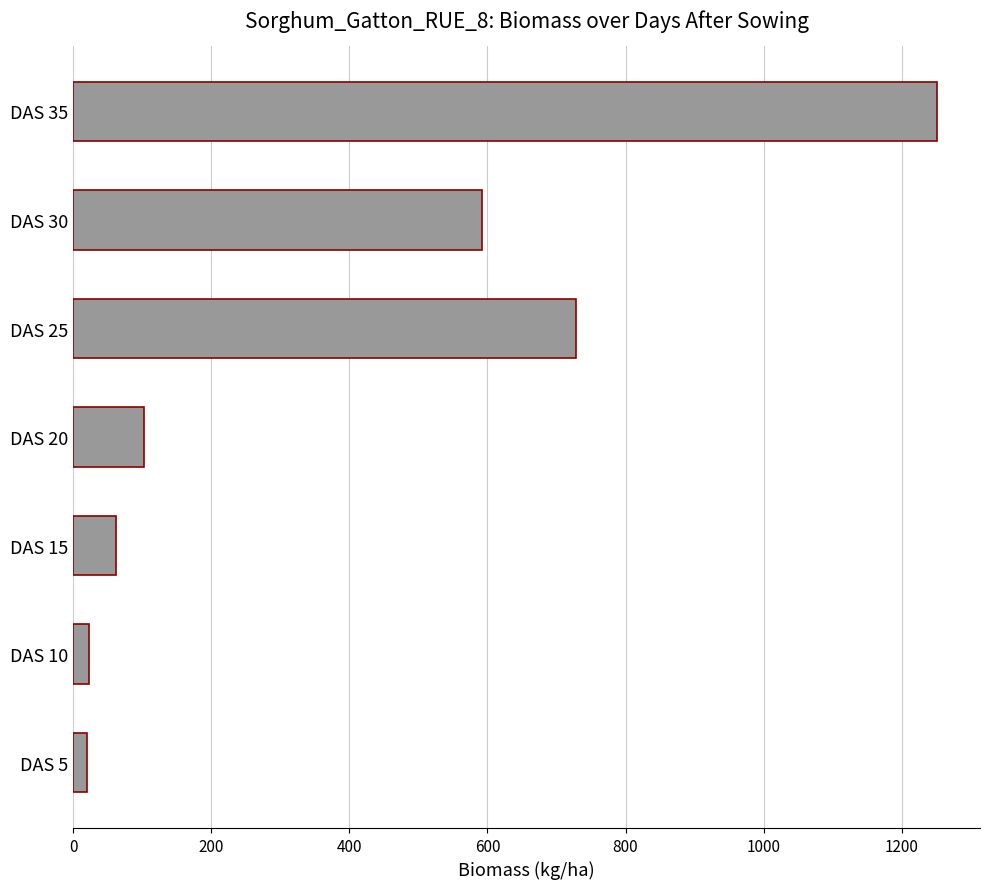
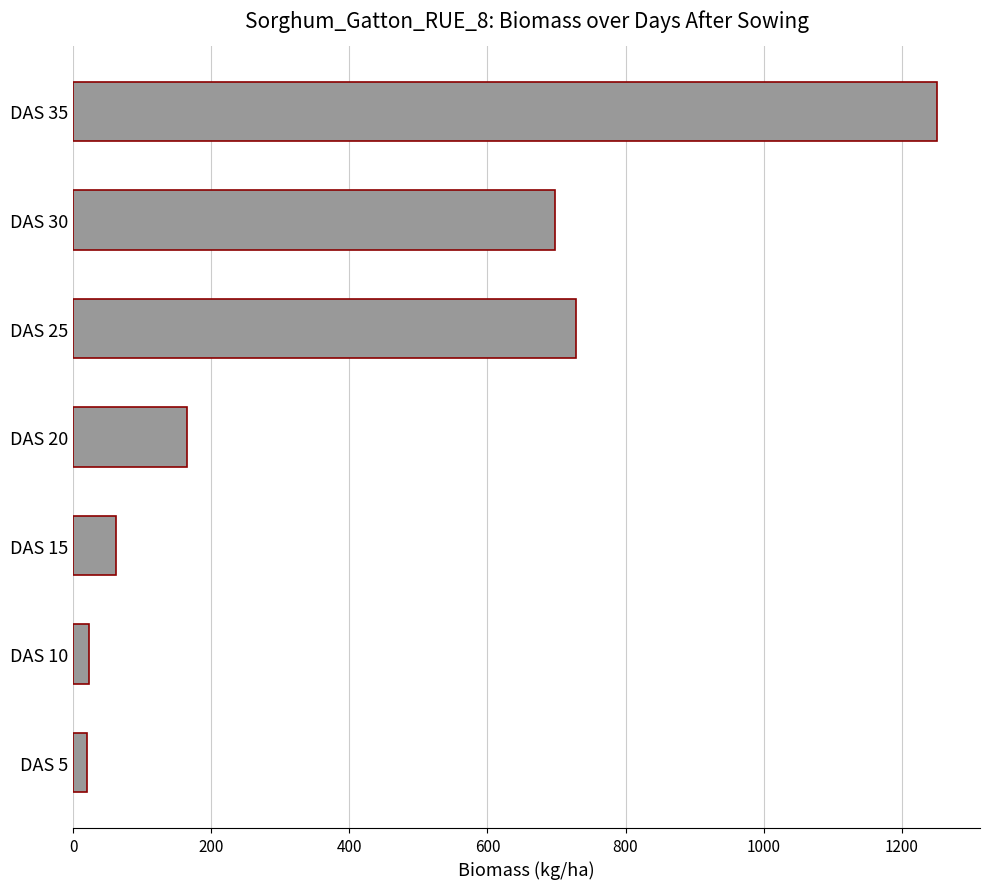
  {
    "DAS 35": 1250,
-   "DAS 30": 590,
+   "DAS 30": 700,
    "DAS 25": 730,
-   "DAS 20": 100,
+   "DAS 20": 160,
    "DAS 15": 60,
    "DAS 10": 20,
    "DAS 5": 20
  }
